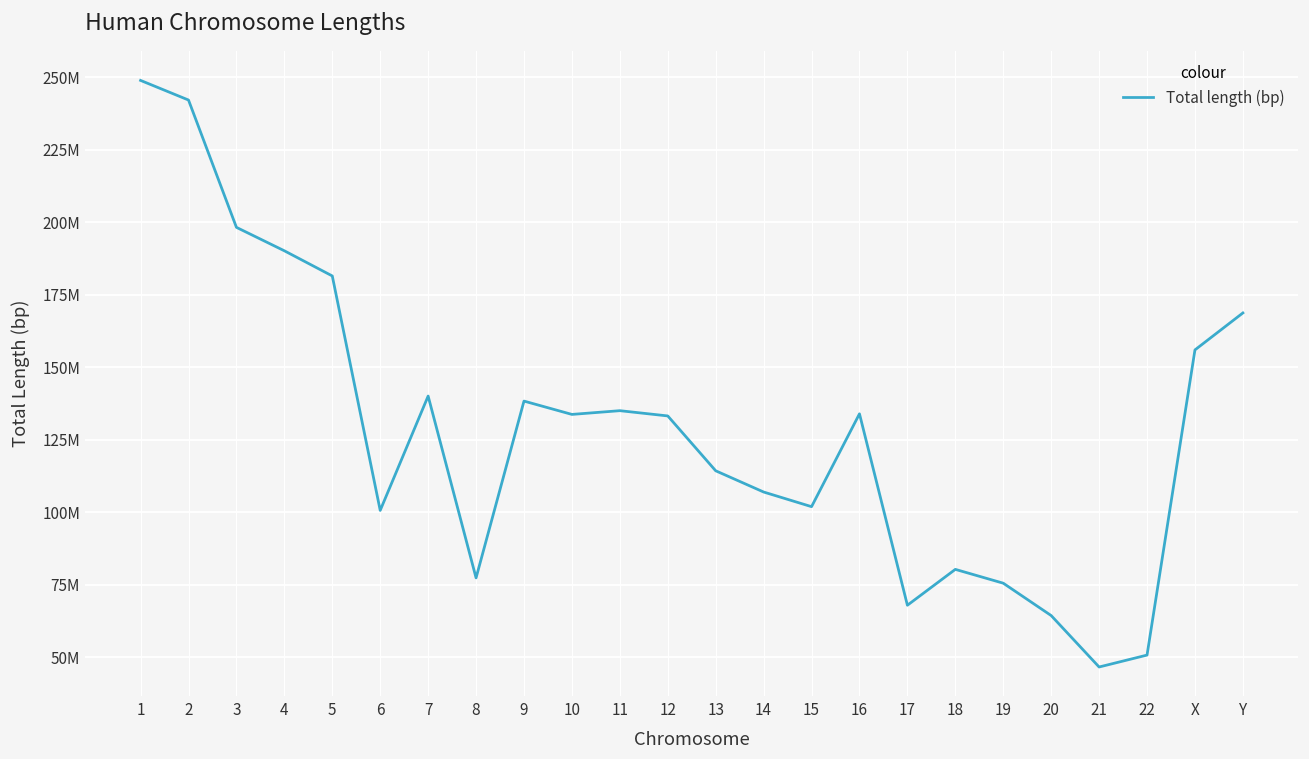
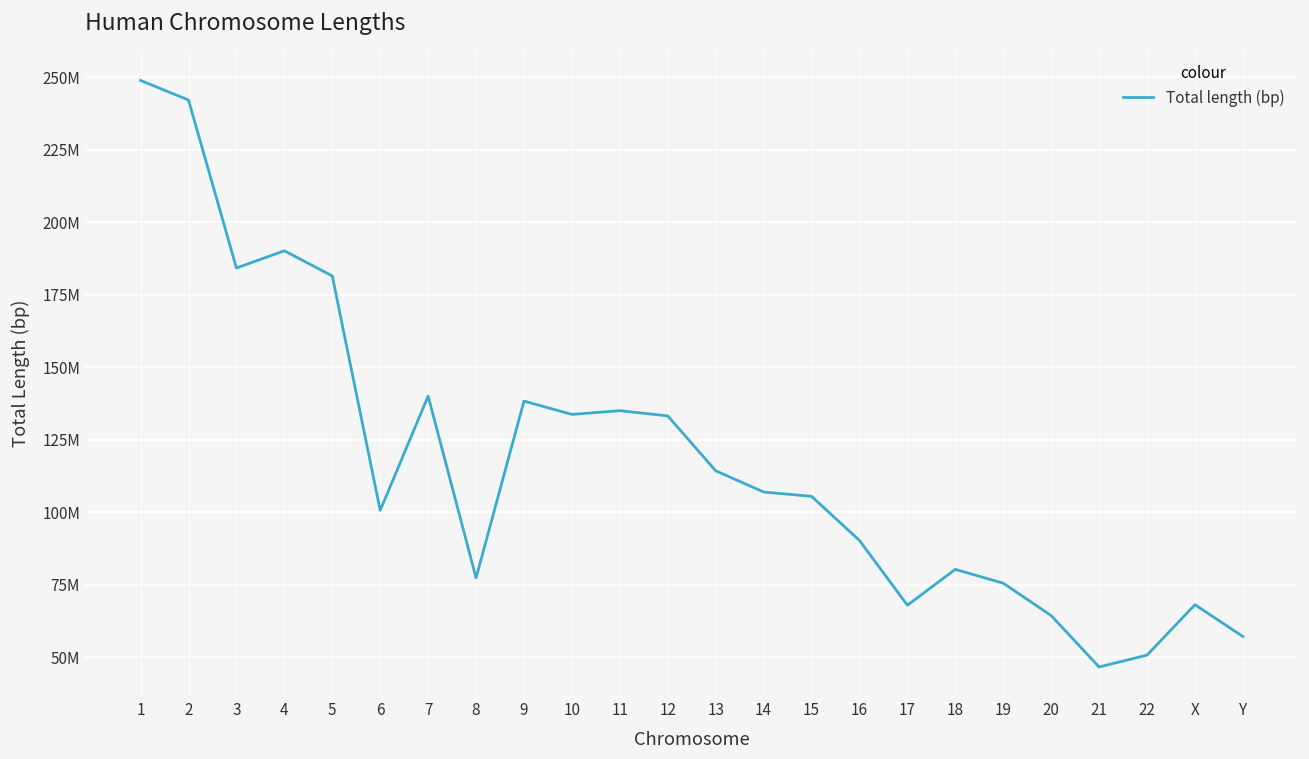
  {
    "1": 249000000,
    "2": 242000000,
-   "3": 198000000,
+   "3": 184000000,
    "4": 190000000,
    "5": 182000000,
    "6": 101000000,
    "7": 140000000,
    "8": 77000000,
    "9": 138000000,
    "10": 134000000,
    "11": 135000000,
    "12": 133000000,
    "13": 114000000,
    "14": 107000000,
-   "15": 102000000,
-   "16": 134000000,
+   "15": 106000000,
+   "16": 90000000,
    "17": 68000000,
    "18": 80000000,
    "19": 76000000,
    "20": 64000000,
    "21": 47000000,
    "22": 51000000,
-   "X": 156000000,
-   "Y": 169000000
+   "X": 68000000,
+   "Y": 57000000
  }
